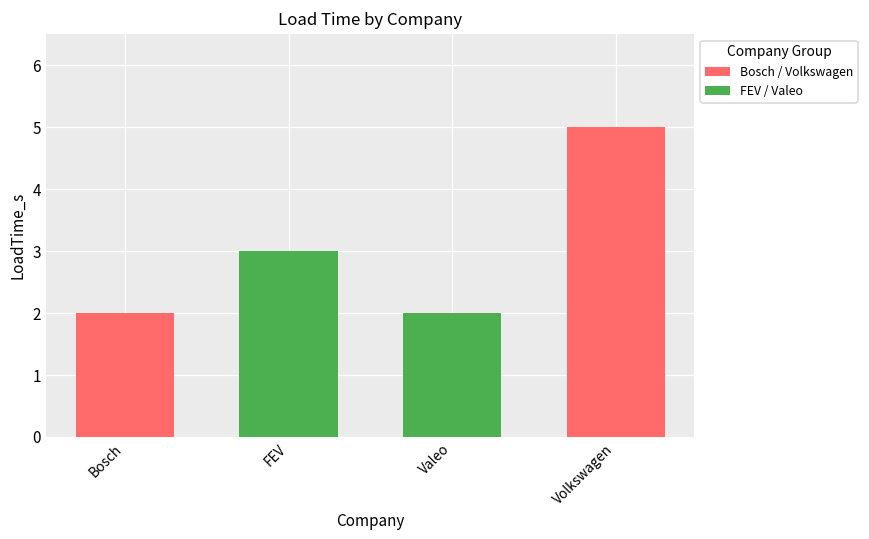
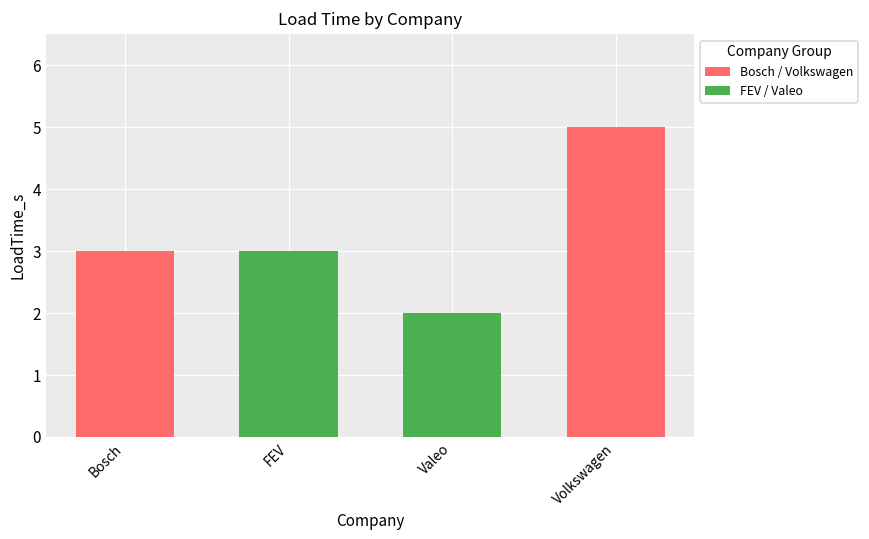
  {
-   "Bosch": 2,
+   "Bosch": 3,
    "FEV": 3,
    "Valeo": 2,
    "Volkswagen": 5
  }
